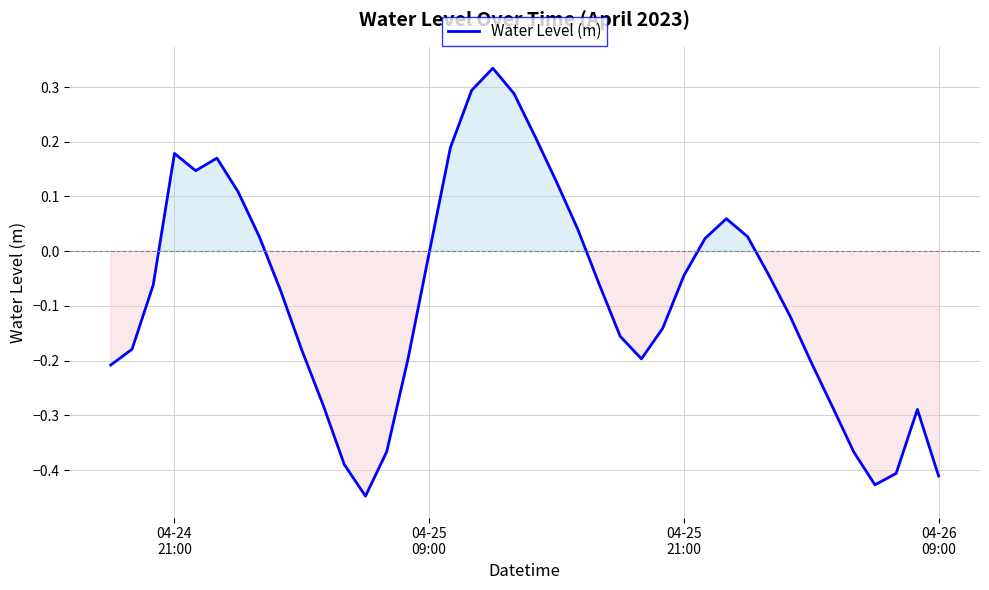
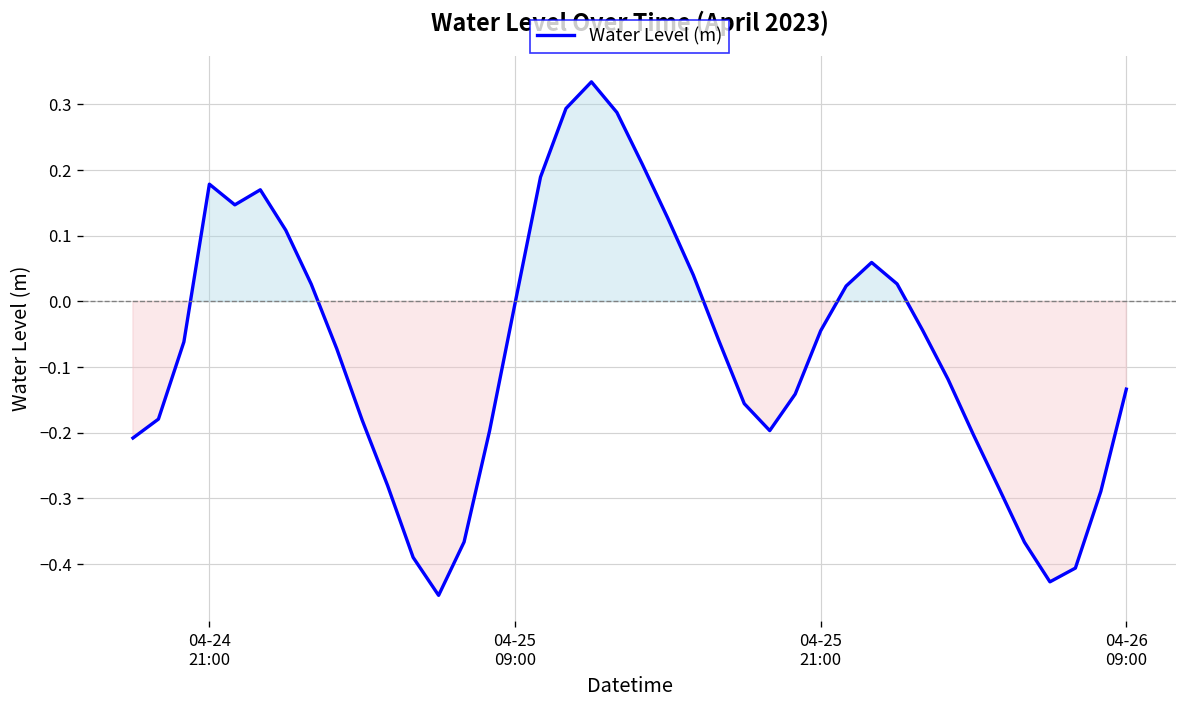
  {
    "04-24 21:00": 0.18,
    "04-25 09:00": 0.00,
    "04-25 21:00": -0.04,
-   "04-26 09:00": -0.41
+   "04-26 09:00": -0.13
  }
